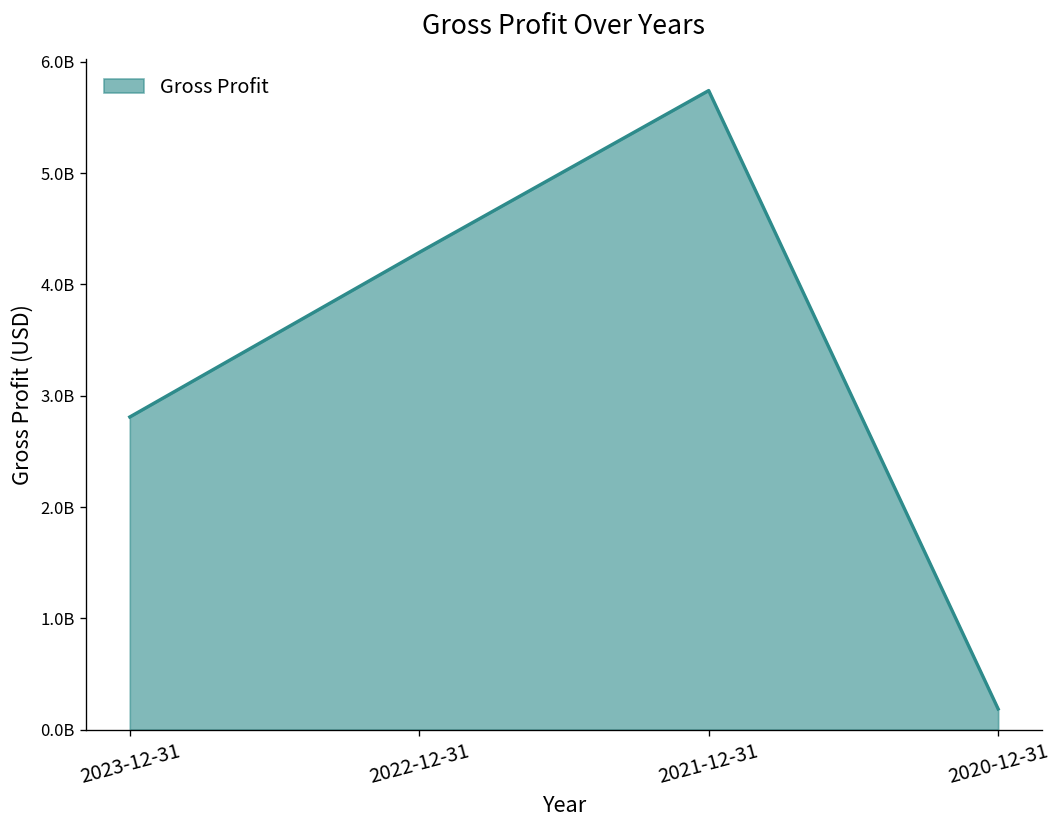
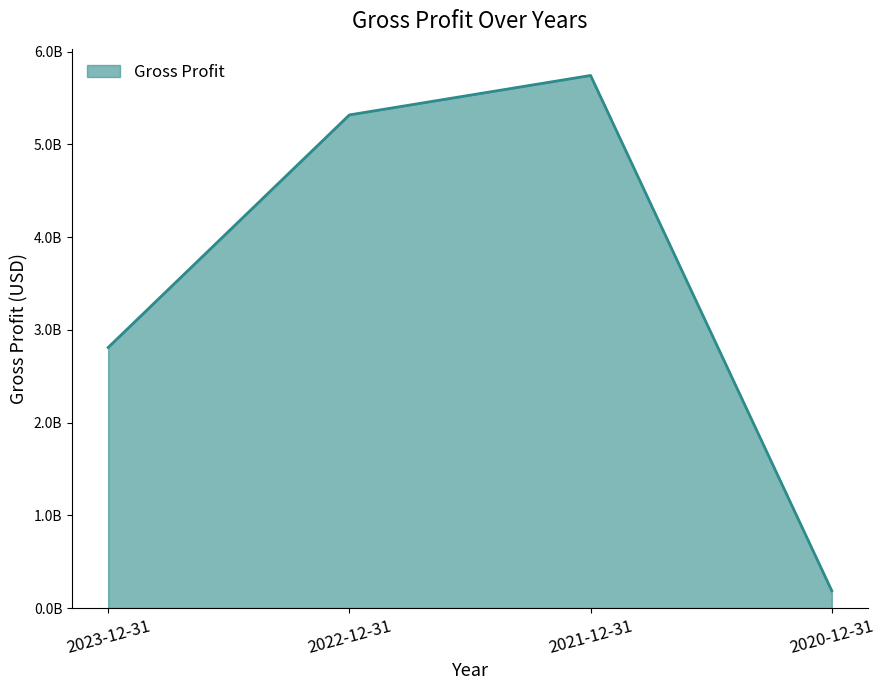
  {
    "2023-12-31": 2800000000,
-   "2022-12-31": 4300000000,
+   "2022-12-31": 5300000000,
    "2021-12-31": 5700000000,
    "2020-12-31": 200000000
  }
